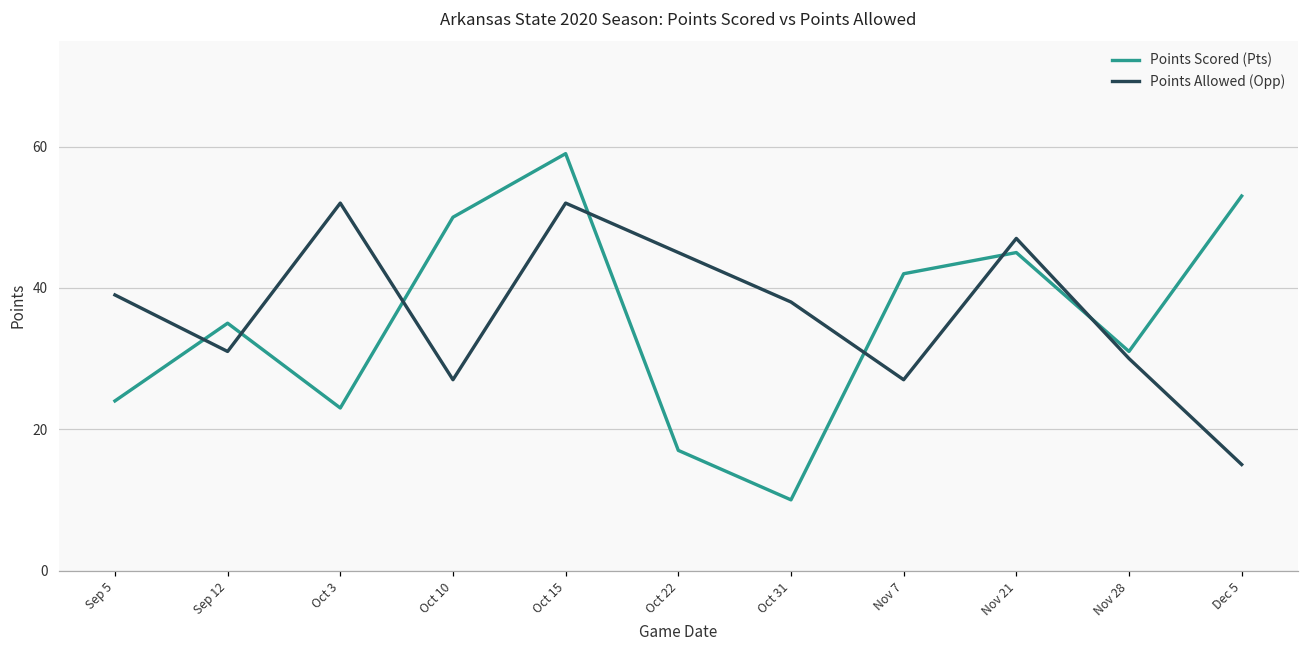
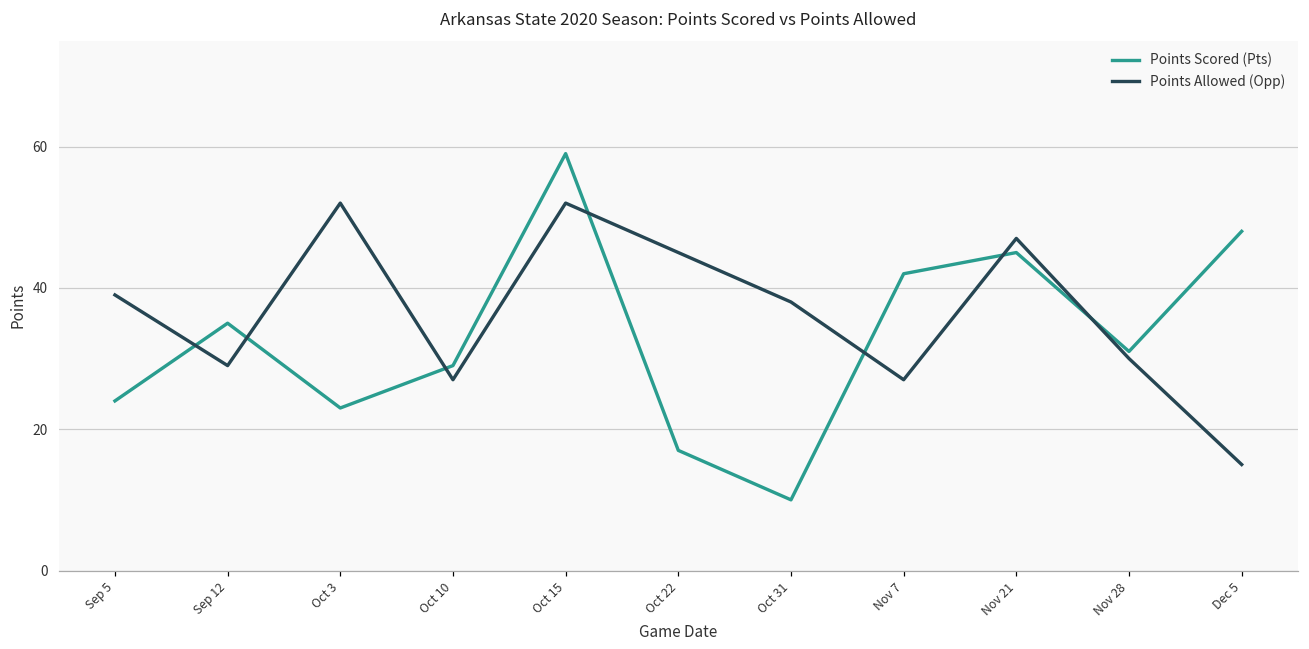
  {
    "Points Scored (Pts)": {
      "Sep 5": 24,
      "Sep 12": 35,
      "Oct 3": 23,
-     "Oct 10": 50,
+     "Oct 10": 29,
      "Oct 15": 59,
      "Oct 22": 17,
      "Oct 31": 10,
      "Nov 7": 42,
      "Nov 21": 45,
      "Nov 28": 31,
-     "Dec 5": 53
+     "Dec 5": 48
    },
    "Points Allowed (Opp)": {
      "Sep 5": 39,
-     "Sep 12": 31,
+     "Sep 12": 29,
      "Oct 3": 52,
      "Oct 10": 27,
      "Oct 15": 52,
      "Oct 22": 45,
      "Oct 31": 38,
      "Nov 7": 27,
      "Nov 21": 47,
      "Nov 28": 30,
      "Dec 5": 15
    }
  }
